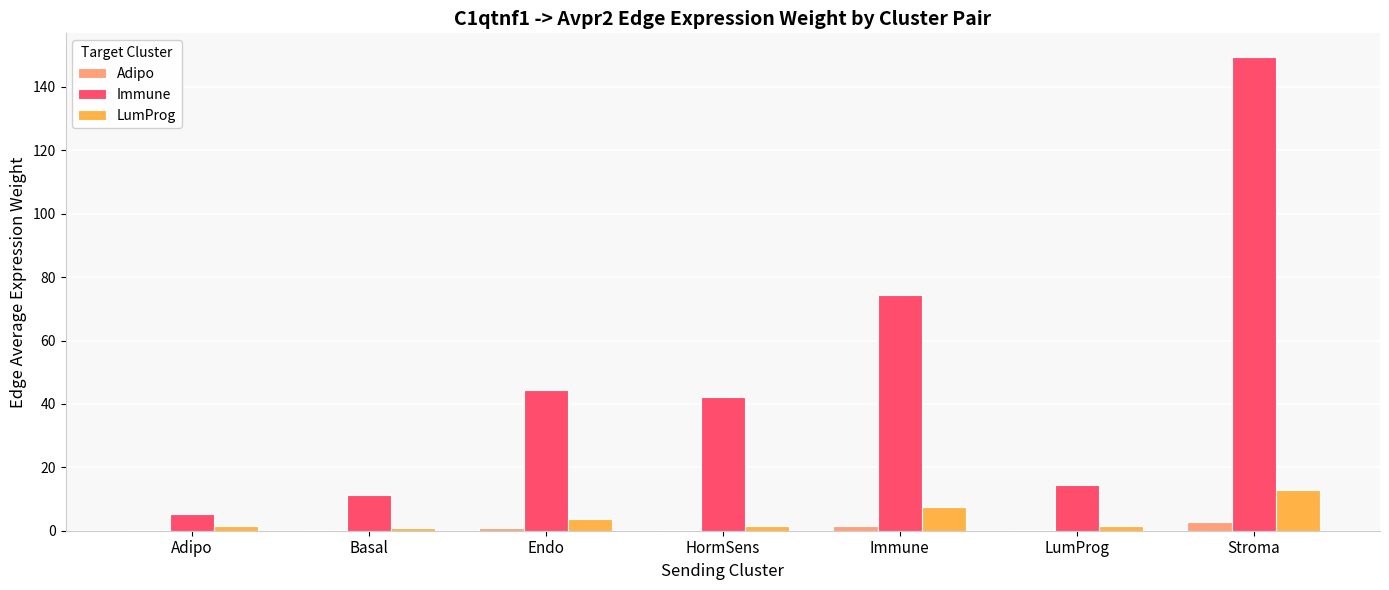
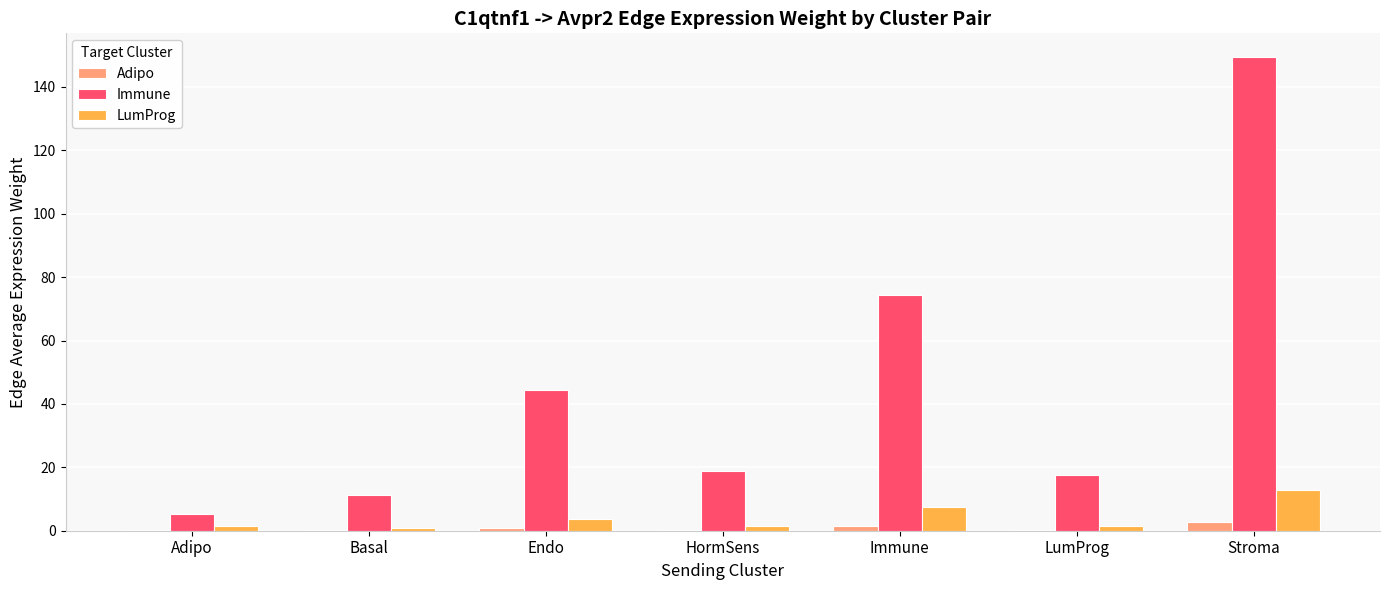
  {
    "Immune": {
      "Adipo": 5,
      "Basal": 11,
      "Endo": 44,
-     "HormSens": 42,
+     "HormSens": 19,
      "Immune": 74,
-     "LumProg": 15,
+     "LumProg": 18,
      "Stroma": 149
    }
  }
